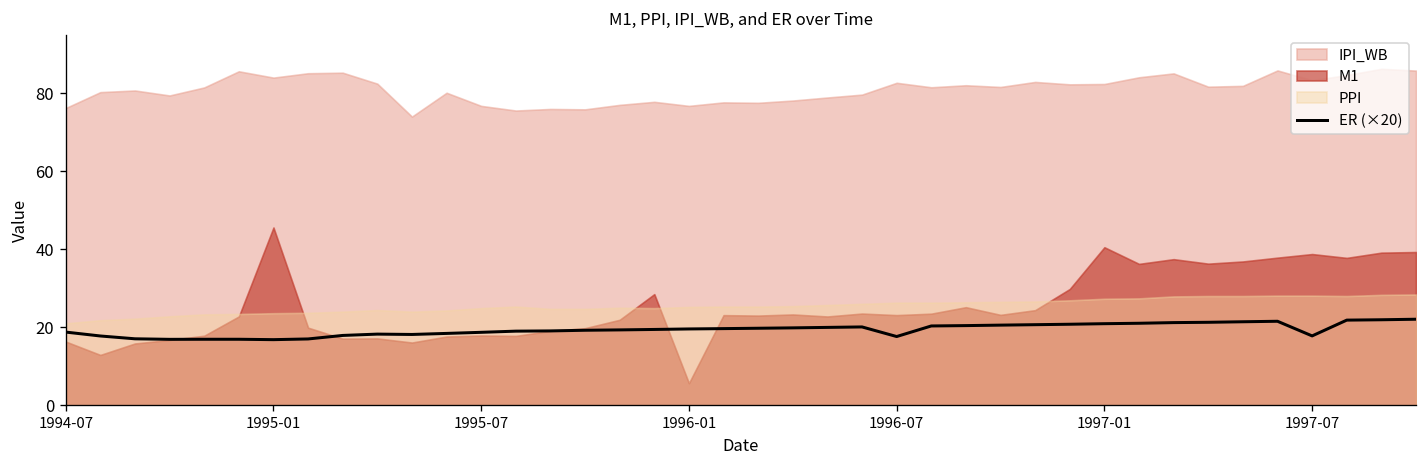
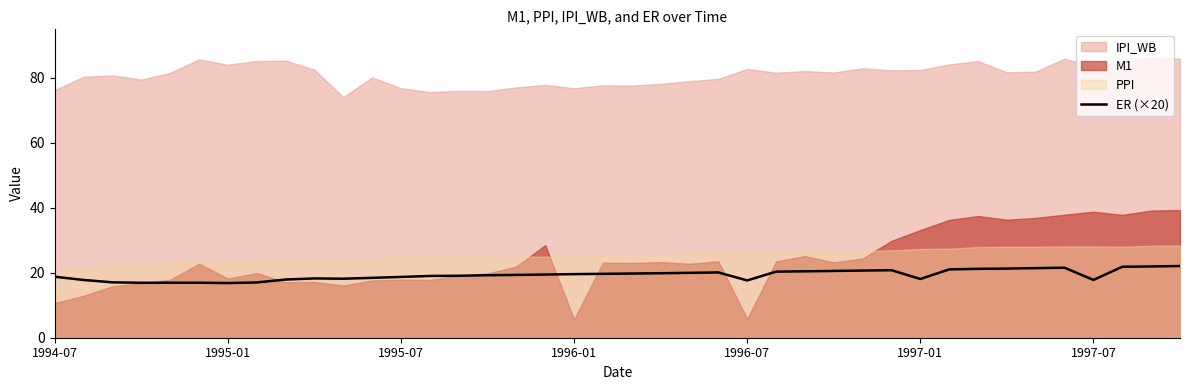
  {
    "ER (×20)": {
      "1994-07": 19,
      "1995-01": 17,
      "1995-07": 19,
      "1996-01": 20,
      "1996-07": 18,
-     "1997-01": 21,
+     "1997-01": 18,
      "1997-07": 18
    },
    "M1": {
-     "1994-07": 16,
-     "1995-01": 46,
+     "1994-07": 11,
+     "1995-01": 18,
      "1995-07": 18,
      "1996-01": 6,
-     "1996-07": 23,
-     "1997-01": 41,
+     "1996-07": 6,
+     "1997-01": 33,
      "1997-07": 39
    }
  }
